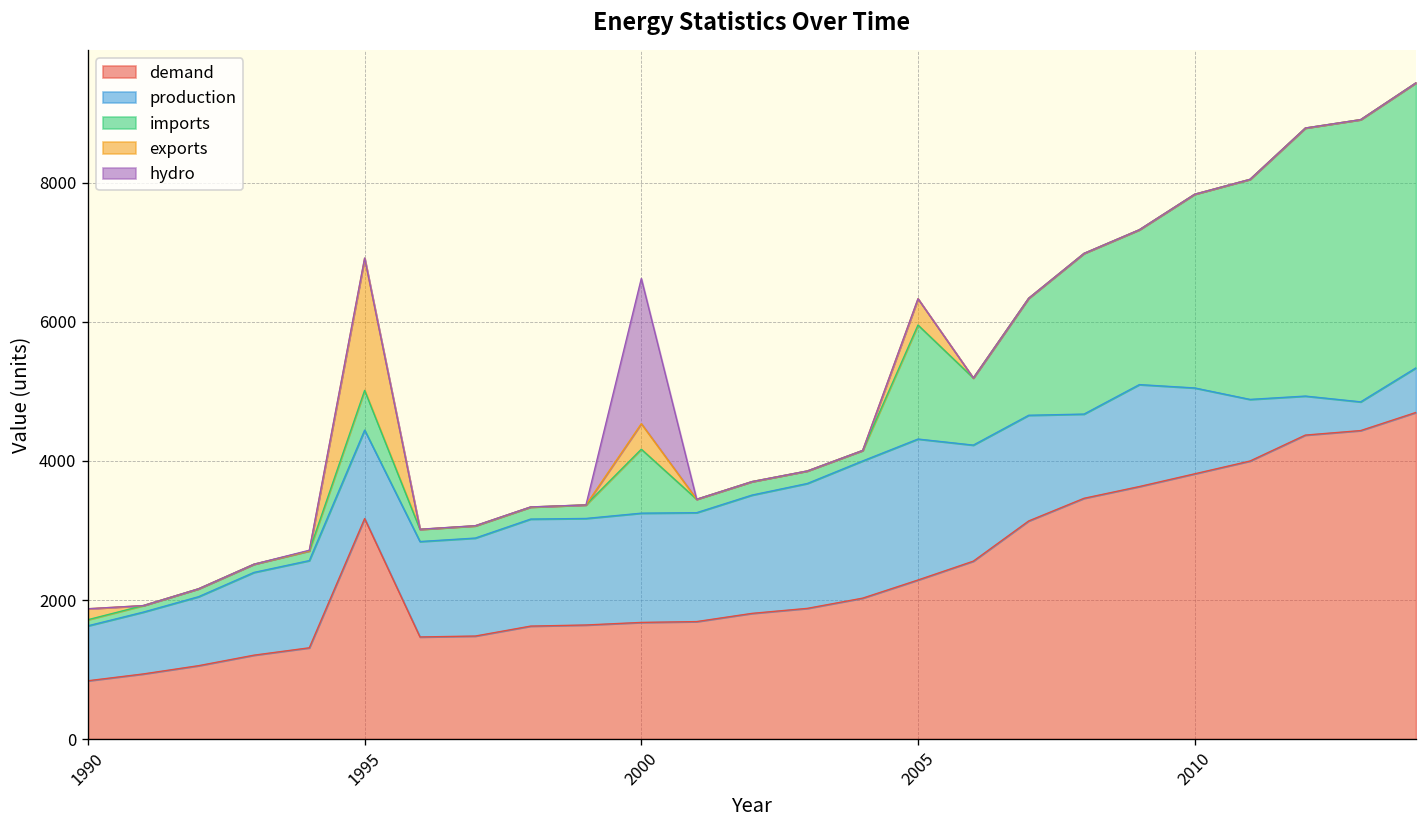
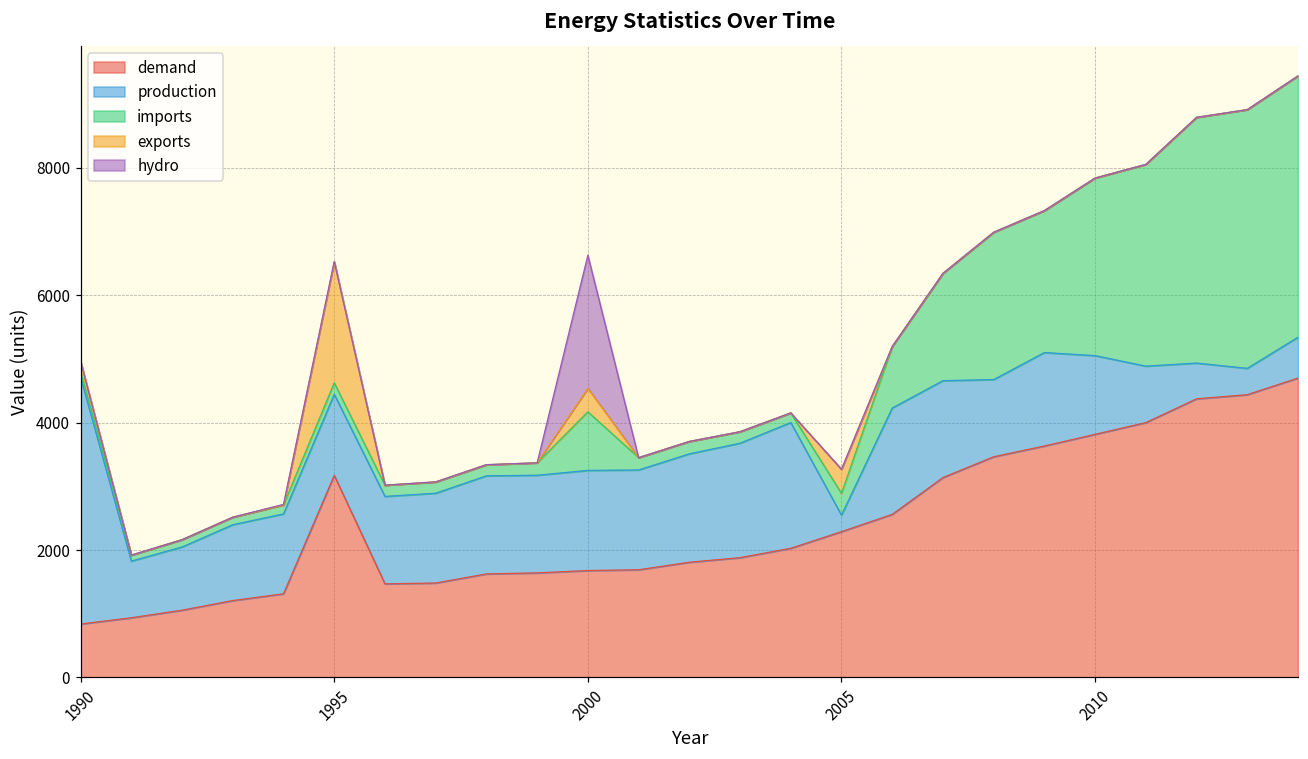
  {
    "demand": {
      "1990": 800,
      "1995": 3200,
      "2000": 1700,
      "2005": 2300,
      "2010": 3800
    },
    "production": {
-     "1990": 800,
+     "1990": 3900,
      "1995": 1300,
      "2000": 1600,
-     "2005": 2000,
+     "2005": 300,
      "2010": 1200
    },
    "imports": {
      "1990": 100,
-     "1995": 600,
+     "1995": 200,
      "2000": 900,
-     "2005": 1600
+     "2005": 300
    },
    "exports": {
      "2000": 400
    },
    "hydro": {
      "2000": 2100
    }
  }
